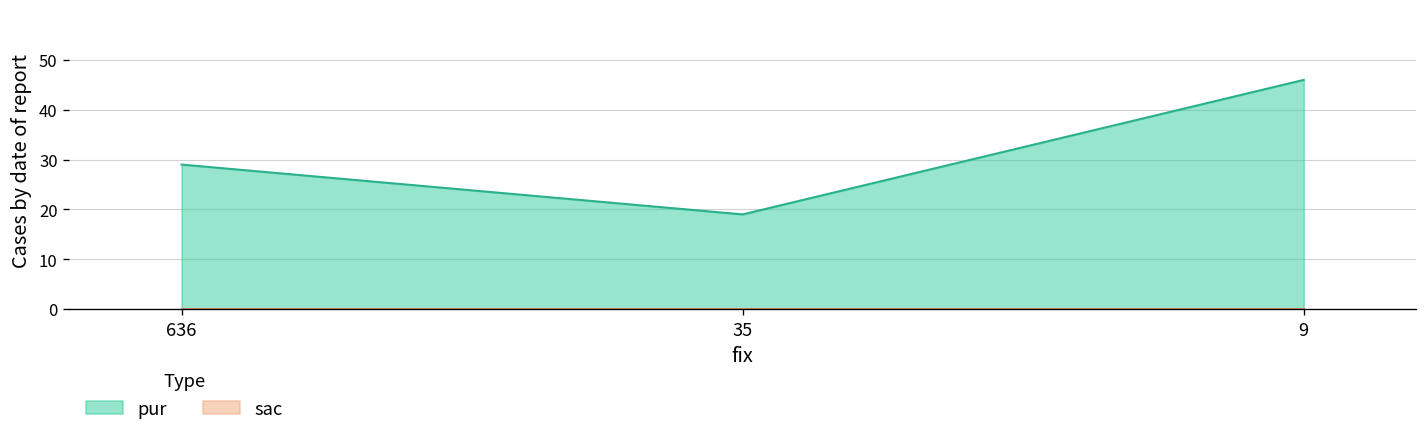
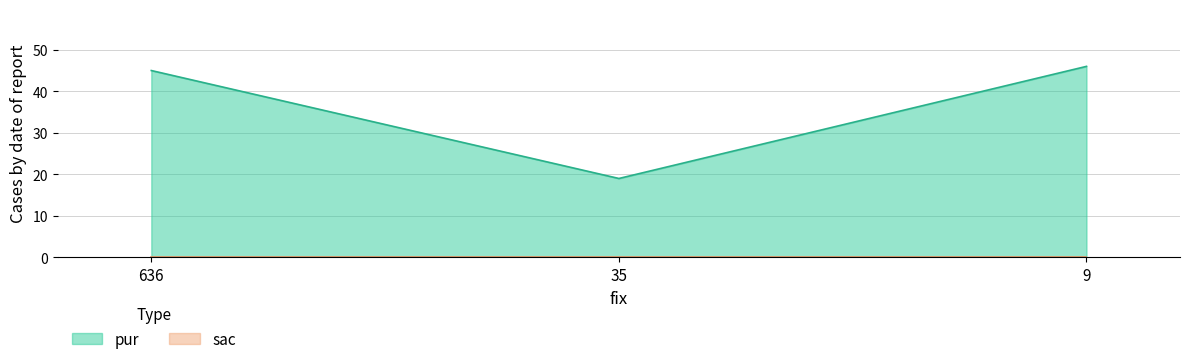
  {
    "pur": {
-     "636": 29,
+     "636": 45,
      "35": 19,
      "9": 46
    },
    "sac": {
      "636": 0,
      "35": 0,
      "9": 0
    }
  }
